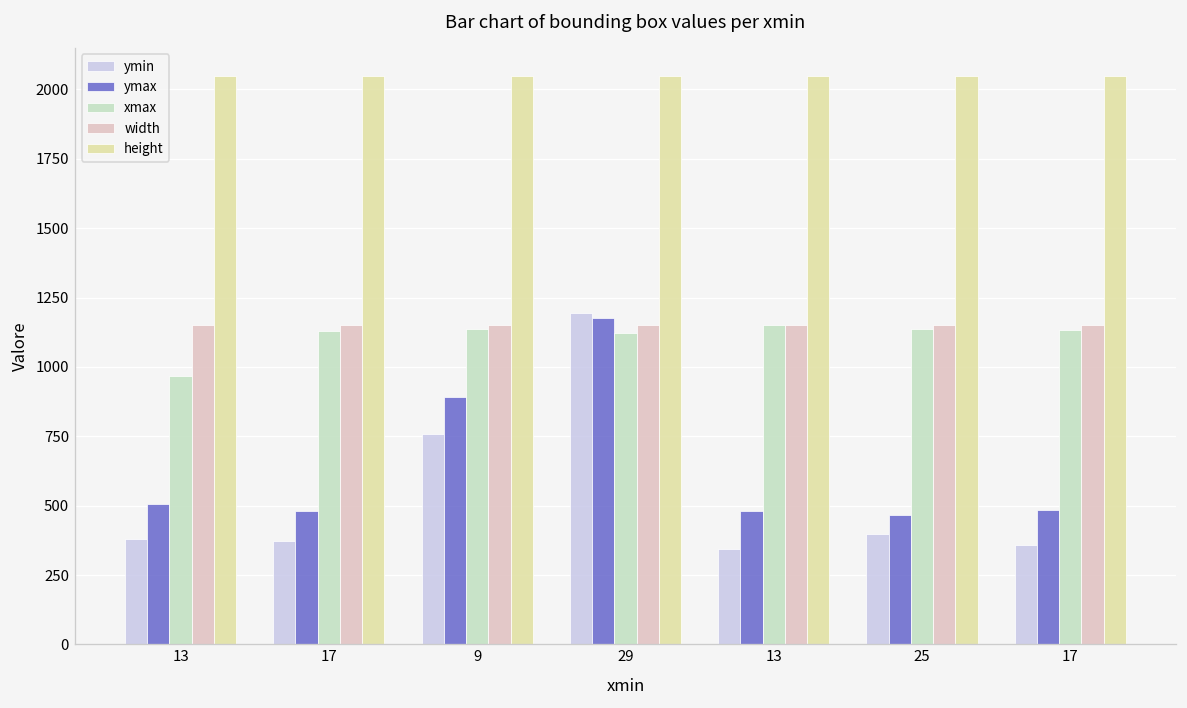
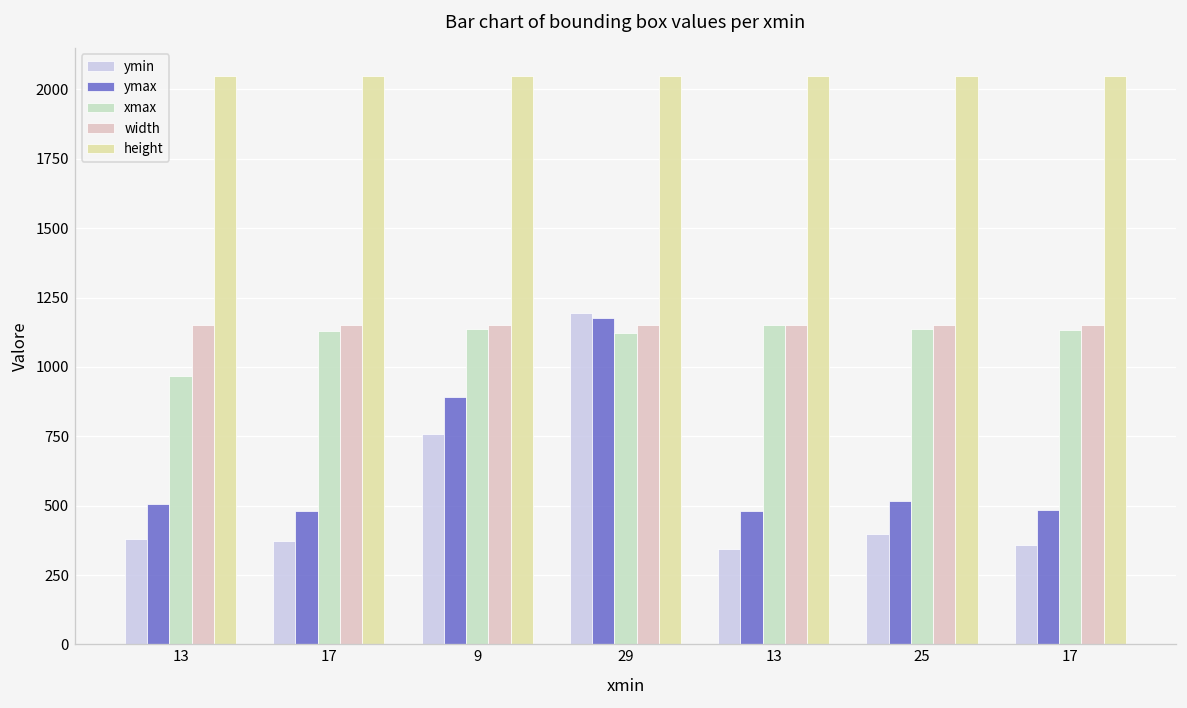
  {
    "ymax": {
      "9": 890,
      "29": 1180,
-     "25": 470
+     "25": 520
    }
  }
